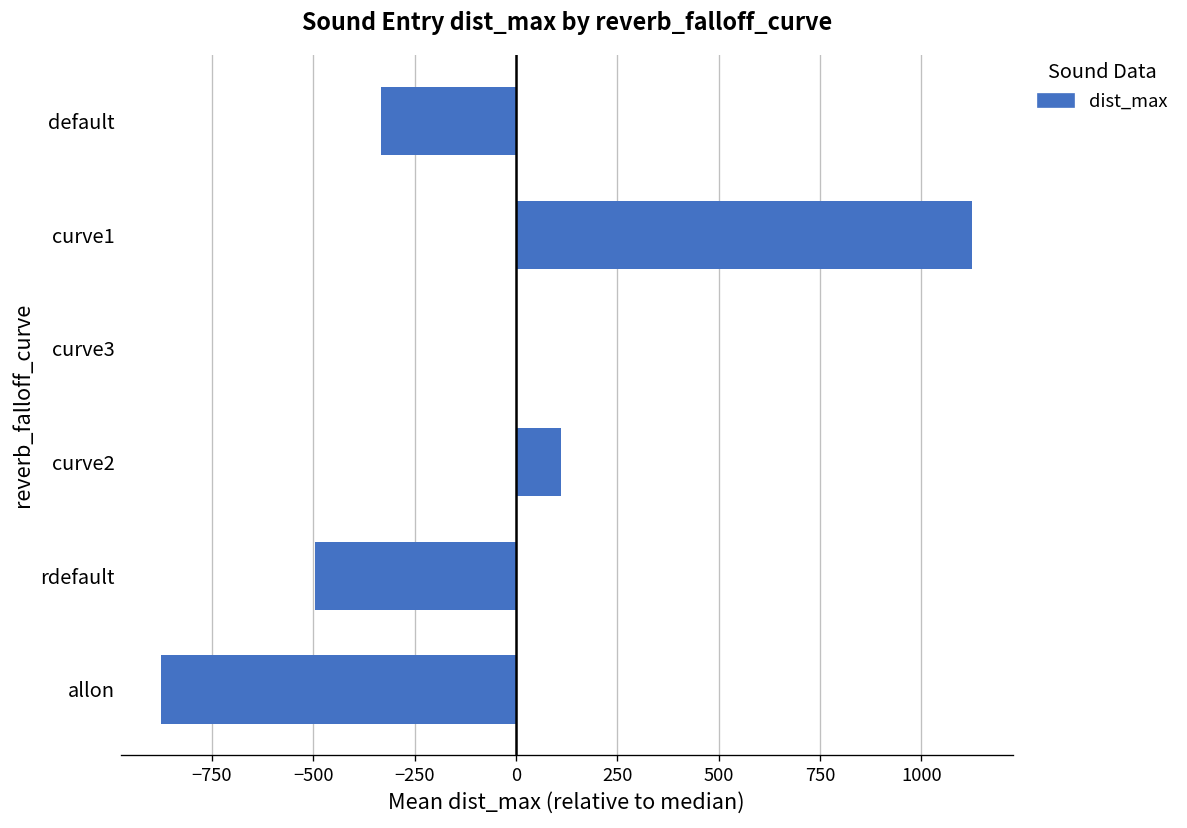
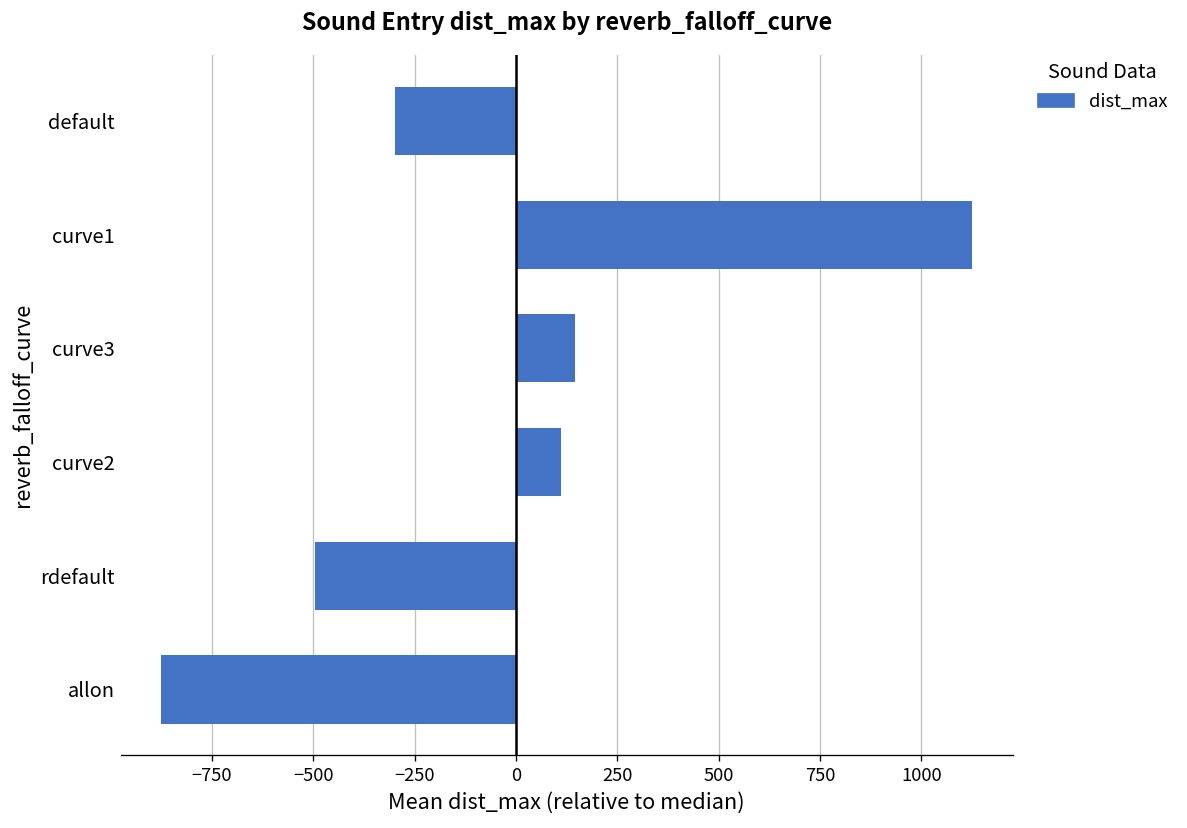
  {
-   "default": -330,
+   "default": -300,
    "curve1": 1130,
-   "curve3": 0,
+   "curve3": 150,
    "curve2": 110,
    "rdefault": -500,
    "allon": -880
  }
